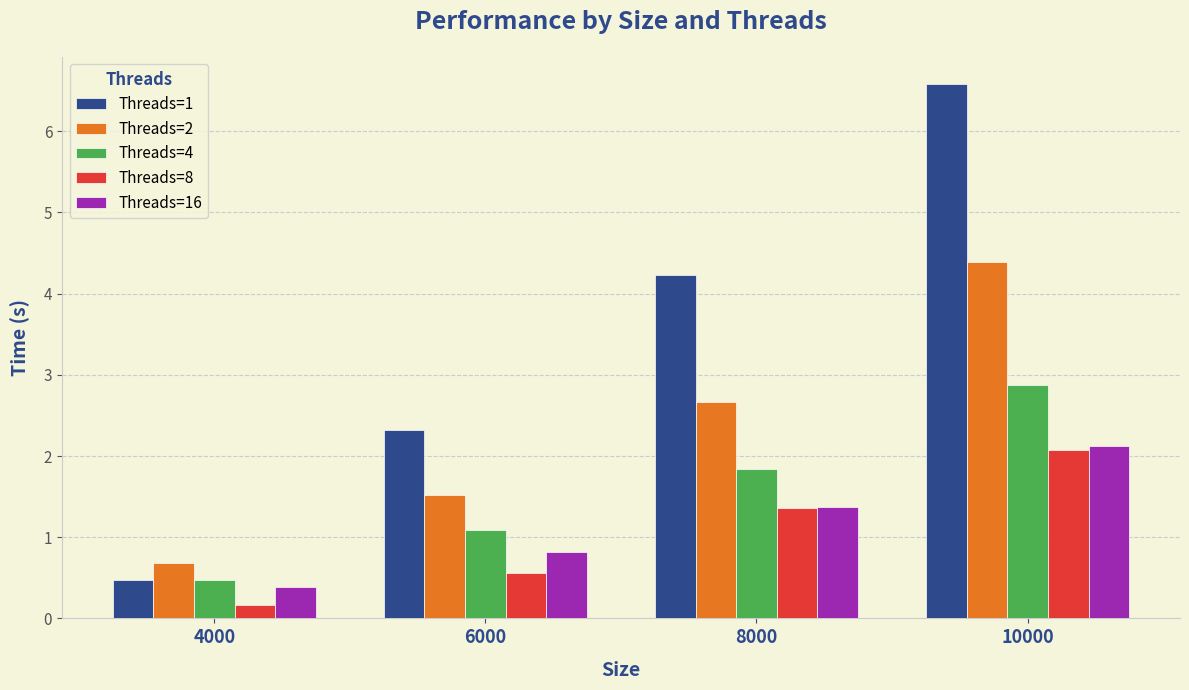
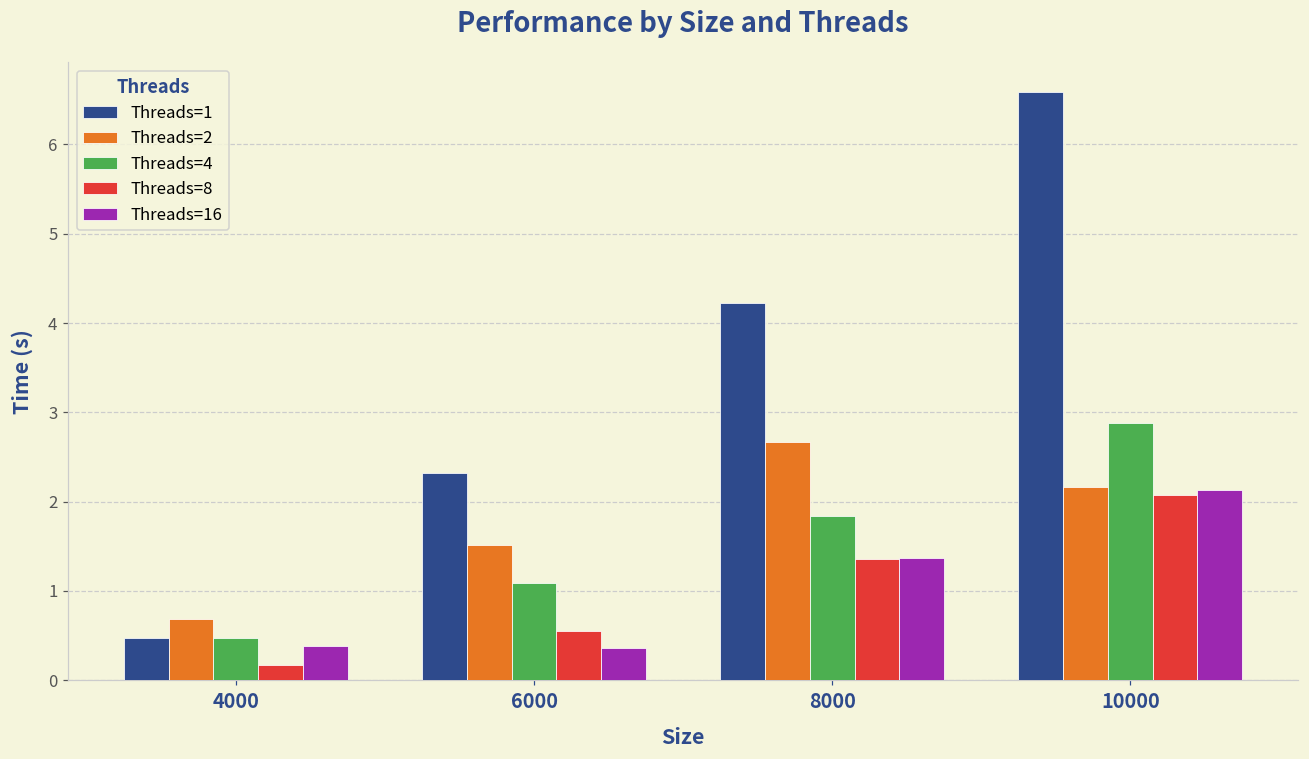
  {
    "Threads=1": {
      "4000": 0.5,
      "6000": 2.3,
      "8000": 4.2,
      "10000": 6.6
    },
    "Threads=2": {
      "4000": 0.7,
      "6000": 1.5,
      "8000": 2.7,
-     "10000": 4.4
+     "10000": 2.2
    },
    "Threads=4": {
      "4000": 0.5,
      "6000": 1.1,
      "8000": 1.8,
      "10000": 2.9
    },
    "Threads=8": {
      "4000": 0.2,
      "6000": 0.6,
      "8000": 1.4,
      "10000": 2.1
    },
    "Threads=16": {
      "4000": 0.4,
-     "6000": 0.8,
+     "6000": 0.4,
      "8000": 1.4,
      "10000": 2.1
    }
  }
